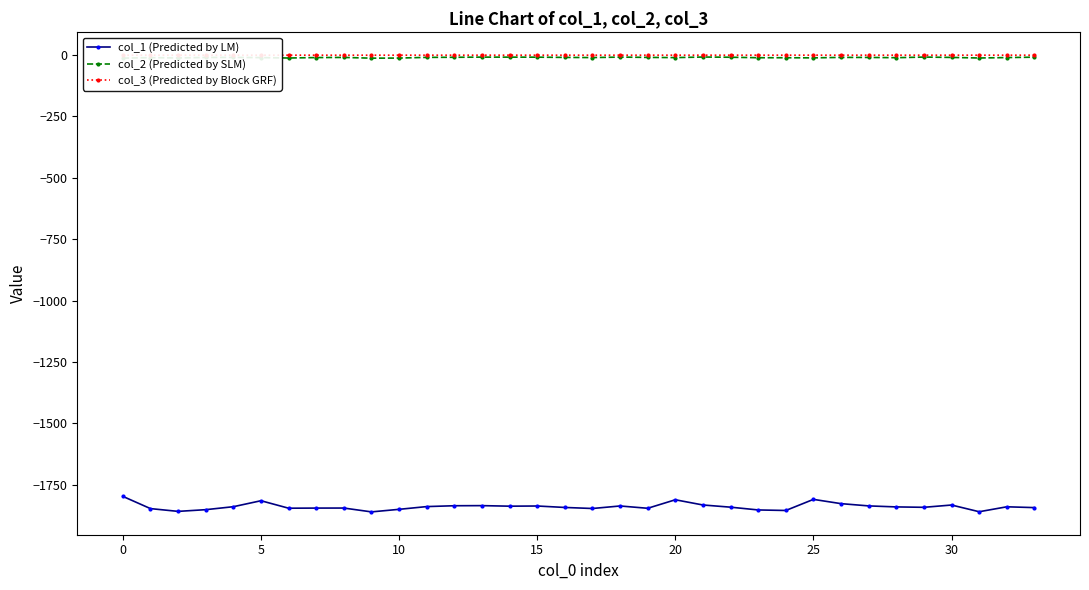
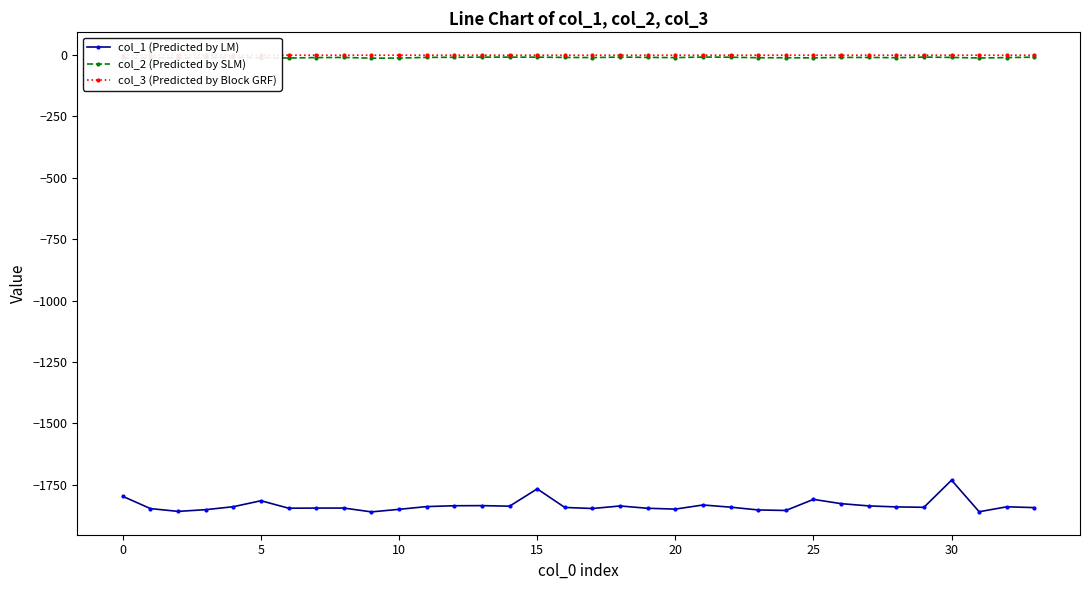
  {
    "col_1 (Predicted by LM)": {
      "0": -1800,
      "5": -1820,
      "10": -1850,
-     "15": -1840,
-     "20": -1810,
+     "15": -1770,
+     "20": -1850,
      "25": -1810,
-     "30": -1830
+     "30": -1730
    },
    "col_2 (Predicted by SLM)": {
      "10": -10,
      "25": -10
    },
    "col_3 (Predicted by Block GRF)": {
      "10": 0,
      "25": 0
    }
  }
